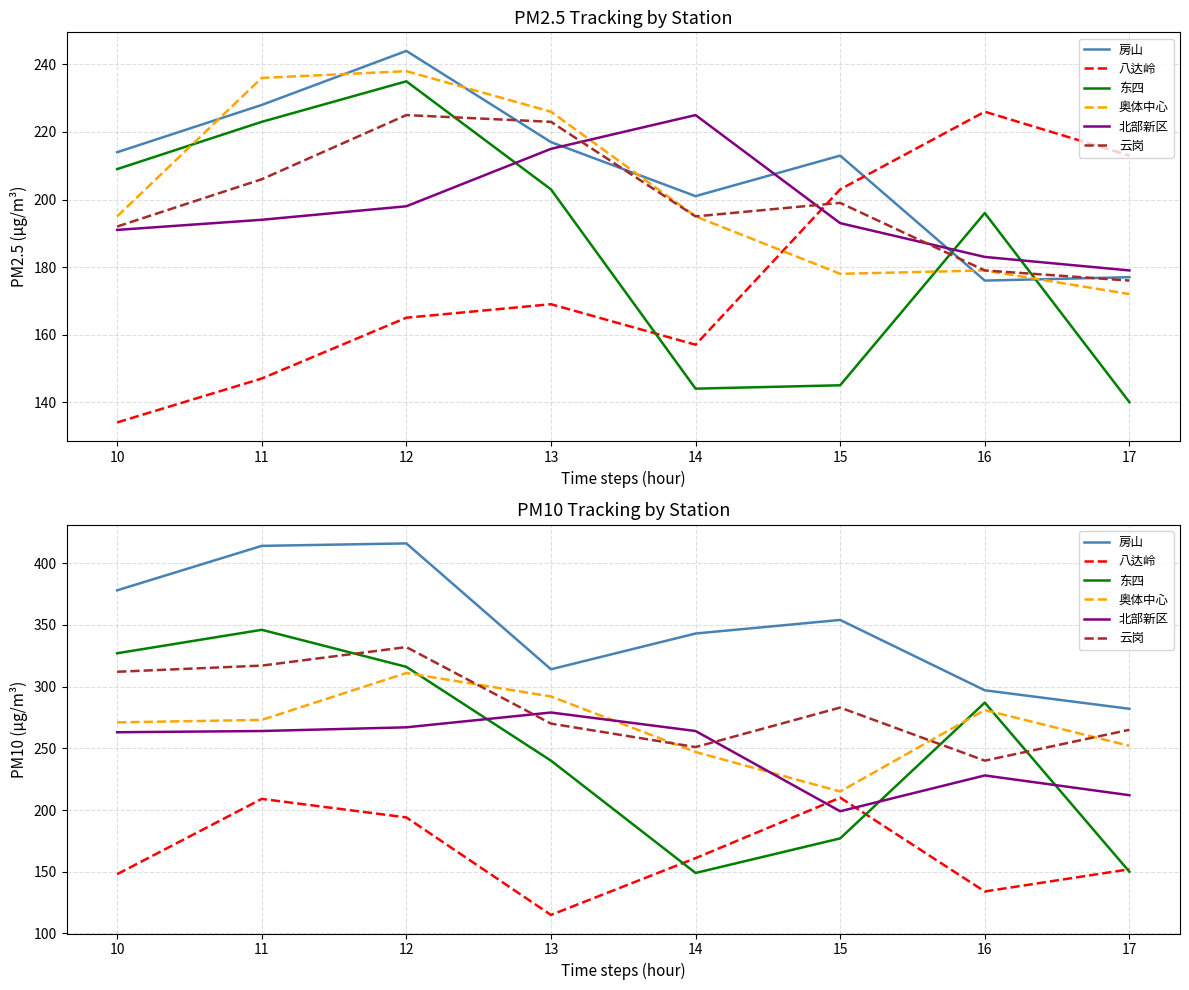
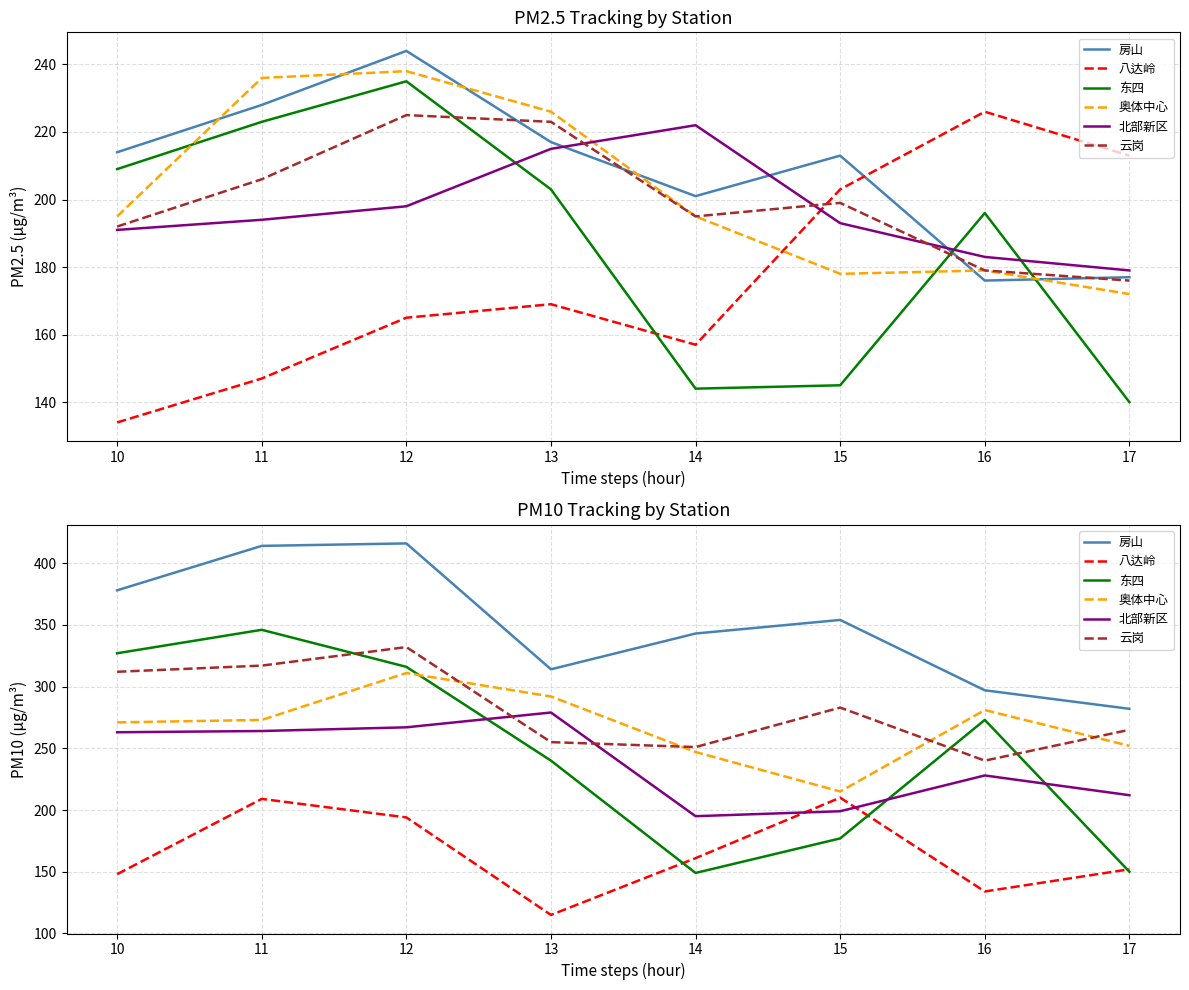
  {
    "PM2.5 Tracking by Station": {
      "房山": {
        "10": 214,
        "11": 228,
        "12": 244,
        "13": 217,
        "14": 201,
        "15": 213,
        "16": 176,
        "17": 177
      },
      "八达岭": {
        "10": 134,
        "11": 147,
        "12": 165,
        "13": 169,
        "14": 157,
        "15": 203,
        "16": 226
      },
      "东四": {
        "10": 209,
        "11": 223,
        "12": 235,
        "13": 203,
        "14": 144,
        "15": 145,
        "16": 196,
        "17": 140
      },
      "奥体中心": {
        "10": 195,
        "11": 236,
        "12": 238,
        "13": 226,
        "15": 178,
        "17": 172
      },
      "北部新区": {
        "10": 191,
        "11": 194,
        "12": 198,
        "13": 215,
-       "14": 225,
+       "14": 222,
        "15": 193,
        "16": 183,
        "17": 179
      },
      "云岗": {
        "10": 192,
        "11": 206,
        "12": 225,
        "13": 223,
        "15": 199,
        "17": 176
      }
    },
    "PM10 Tracking by Station": {
      "房山": {
        "10": 378,
        "11": 414,
        "12": 416,
        "13": 314,
        "14": 343,
        "15": 354,
        "16": 297,
        "17": 282
      },
      "八达岭": {
        "10": 148,
        "11": 209,
        "12": 194,
        "13": 115,
        "14": 161,
        "15": 210,
        "16": 134
      },
      "东四": {
        "10": 327,
        "11": 346,
        "12": 316,
        "13": 240,
        "14": 149,
        "15": 177,
-       "16": 287
+       "16": 273
      },
      "奥体中心": {
        "10": 271,
        "11": 273,
        "12": 311,
        "13": 292,
        "14": 247,
        "15": 215,
        "16": 281,
        "17": 252
      },
      "北部新区": {
        "10": 263,
        "11": 264,
        "12": 267,
        "13": 279,
-       "14": 264,
+       "14": 195,
        "15": 199,
        "16": 228,
        "17": 212
      },
      "云岗": {
        "10": 312,
        "11": 317,
        "12": 332,
-       "13": 270,
+       "13": 255,
        "14": 251,
        "15": 283,
        "16": 240,
        "17": 265
      }
    }
  }
